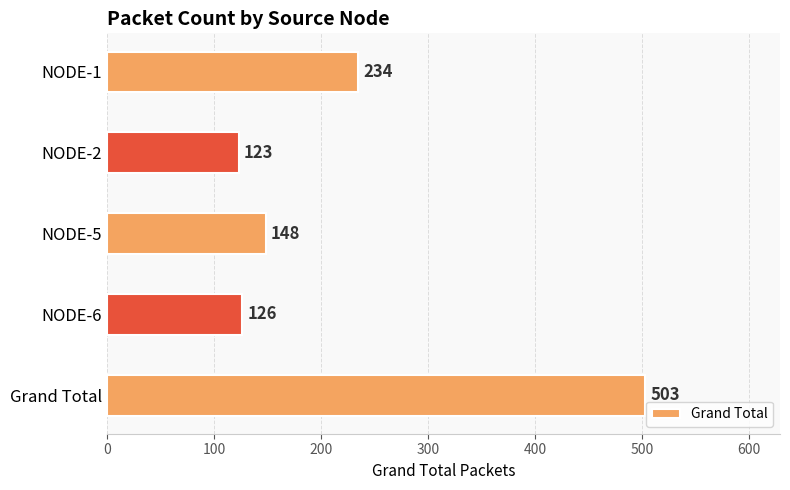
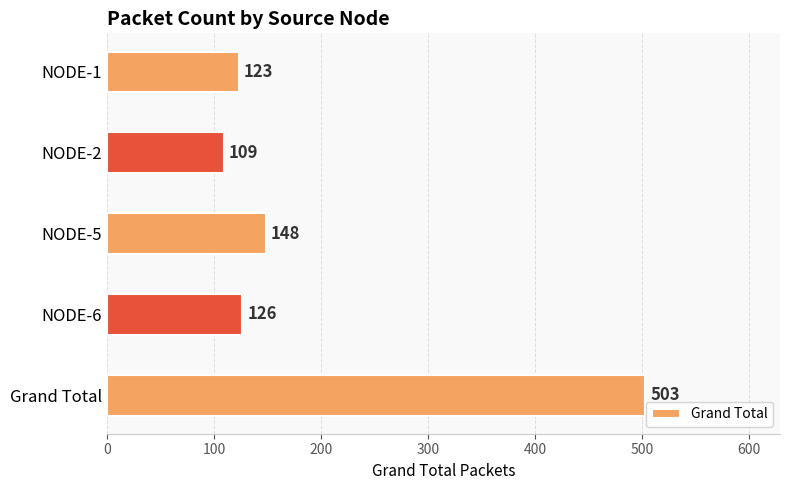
  {
-   "NODE-1": 234,
-   "NODE-2": 123,
+   "NODE-1": 123,
+   "NODE-2": 109,
    "NODE-5": 148,
    "NODE-6": 126
  }
